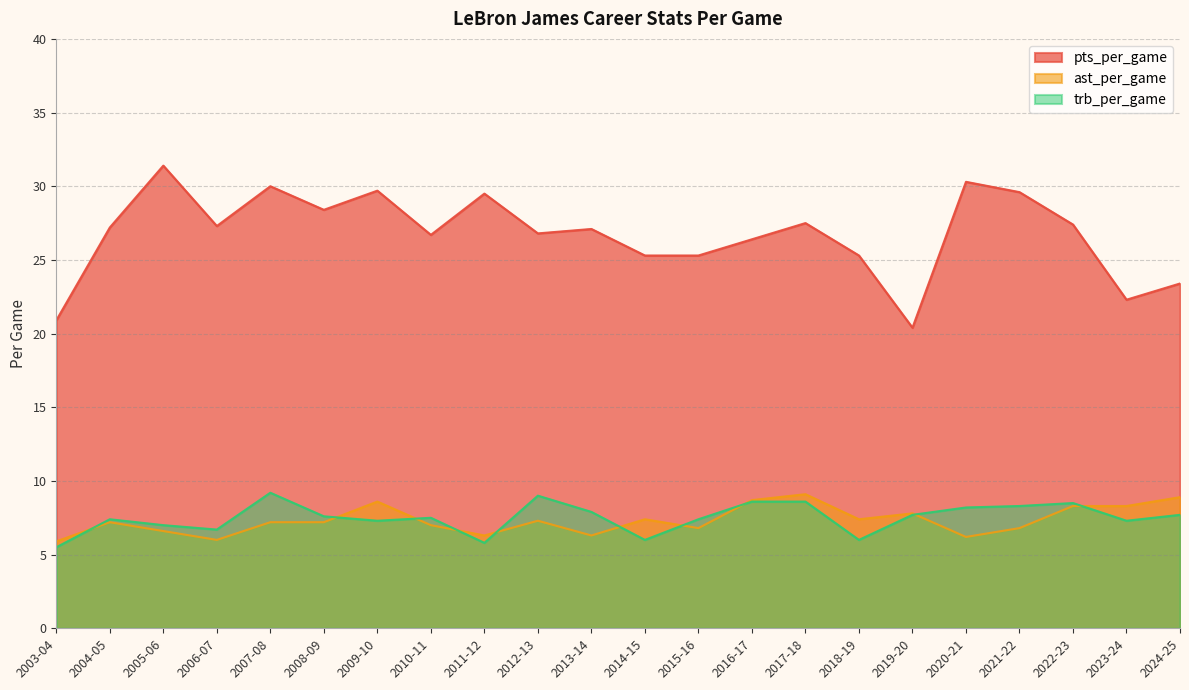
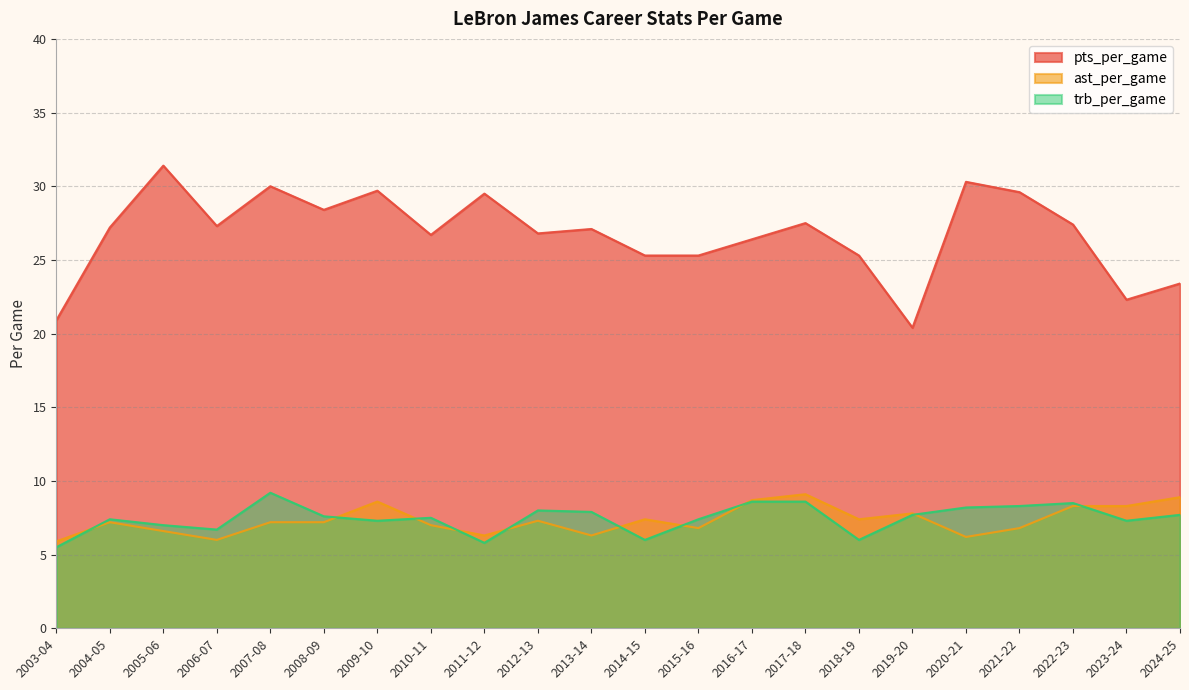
  {
    "pts_per_game": {
      "2003-04": 21,
      "2004-05": 27.2,
      "2005-06": 31.4,
      "2006-07": 27.3,
      "2007-08": 30,
      "2008-09": 28.4,
      "2009-10": 29.7,
      "2010-11": 26.7,
      "2011-12": 29.5,
      "2012-13": 26.8,
      "2013-14": 27,
      "2014-15": 25.3,
      "2015-16": 25.3,
      "2016-17": 26.4,
      "2017-18": 27.5,
      "2018-19": 25.3,
      "2019-20": 20.4,
      "2020-21": 30.3,
      "2021-22": 29.6,
      "2022-23": 27.4,
      "2023-24": 22.3,
      "2024-25": 23.4
    },
    "ast_per_game": {
      "2003-04": 6,
      "2004-05": 7.2,
      "2005-06": 6.6,
      "2006-07": 6,
      "2007-08": 7.2,
      "2008-09": 7.2,
      "2009-10": 8.6,
      "2010-11": 7,
      "2011-12": 6.3,
      "2012-13": 7.3,
      "2013-14": 6.3,
      "2014-15": 7.4,
      "2015-16": 6.8,
      "2017-18": 9,
      "2018-19": 7.4,
      "2020-21": 6.2,
      "2021-22": 6.8,
      "2022-23": 8.3,
      "2023-24": 8.3,
      "2024-25": 9
    },
    "trb_per_game": {
      "2003-04": 5.5,
      "2004-05": 7.4,
      "2005-06": 7,
      "2006-07": 6.7,
      "2007-08": 9.2,
      "2008-09": 7.6,
      "2009-10": 7.3,
      "2010-11": 7.5,
      "2011-12": 5.8,
-     "2012-13": 9,
+     "2012-13": 8,
      "2013-14": 8,
      "2014-15": 6,
      "2015-16": 7.4,
      "2017-18": 8.6,
      "2018-19": 6,
      "2020-21": 8.2,
      "2021-22": 8.3,
      "2022-23": 8.5,
      "2023-24": 7.3,
      "2024-25": 7.7
    }
  }
